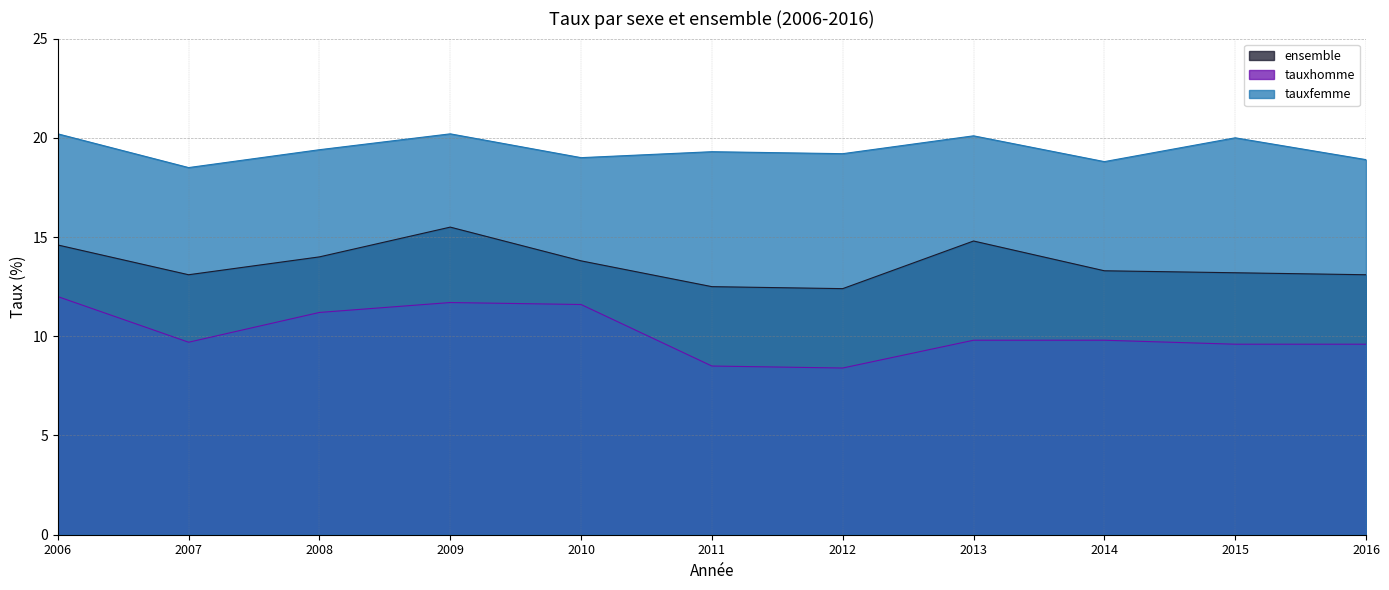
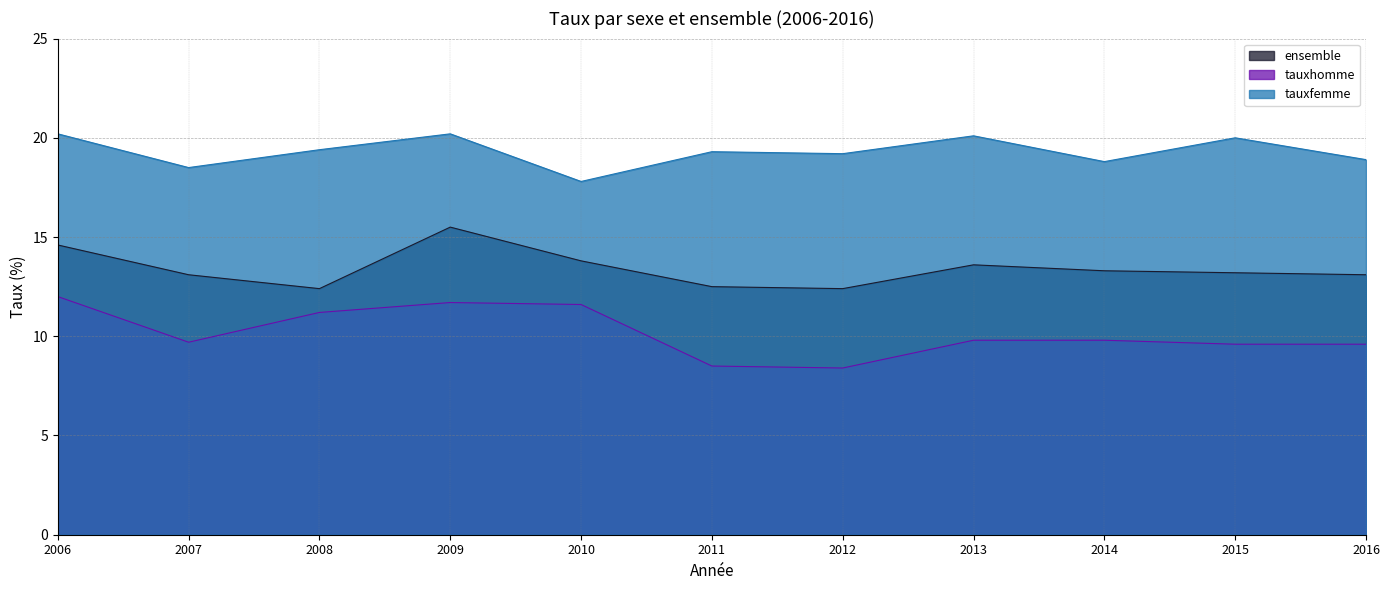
  {
    "ensemble": {
      "2006": 14.6,
      "2007": 13.1,
-     "2008": 14.0,
+     "2008": 12.4,
      "2009": 15.5,
      "2010": 13.8,
      "2011": 12.5,
      "2012": 12.4,
-     "2013": 14.8,
+     "2013": 13.6,
      "2014": 13.3,
      "2015": 13.2,
      "2016": 13.1
    },
    "tauxhomme": {
      "2006": 12.0,
      "2007": 9.7,
      "2008": 11.2,
      "2009": 11.7,
      "2010": 11.6,
      "2011": 8.5,
      "2012": 8.4,
      "2013": 9.8,
      "2014": 9.8,
      "2015": 9.6,
      "2016": 9.6
    },
    "tauxfemme": {
      "2006": 20.2,
      "2007": 18.5,
      "2008": 19.4,
      "2009": 20.2,
-     "2010": 19.0,
+     "2010": 17.8,
      "2011": 19.3,
      "2012": 19.2,
      "2013": 20.1,
      "2014": 18.8,
      "2015": 20.0,
      "2016": 18.9
    }
  }
